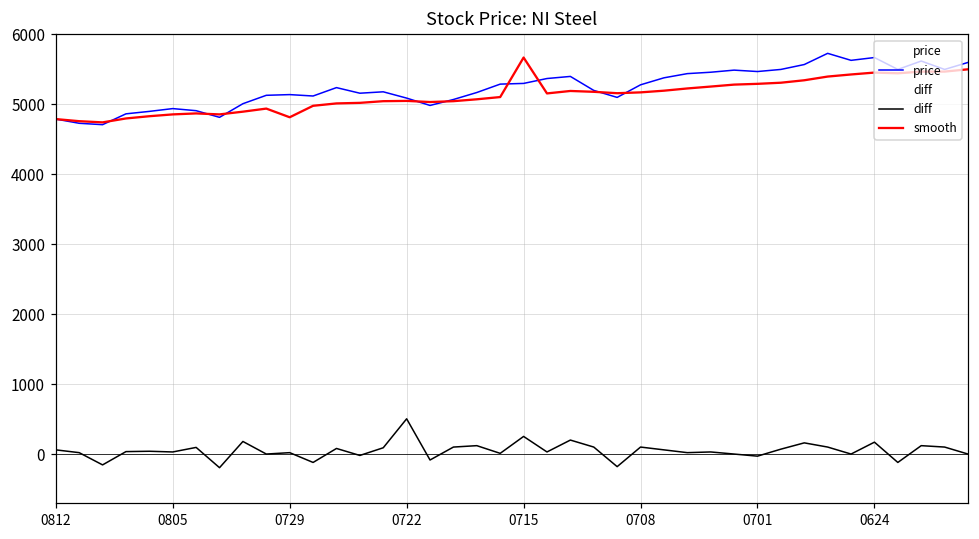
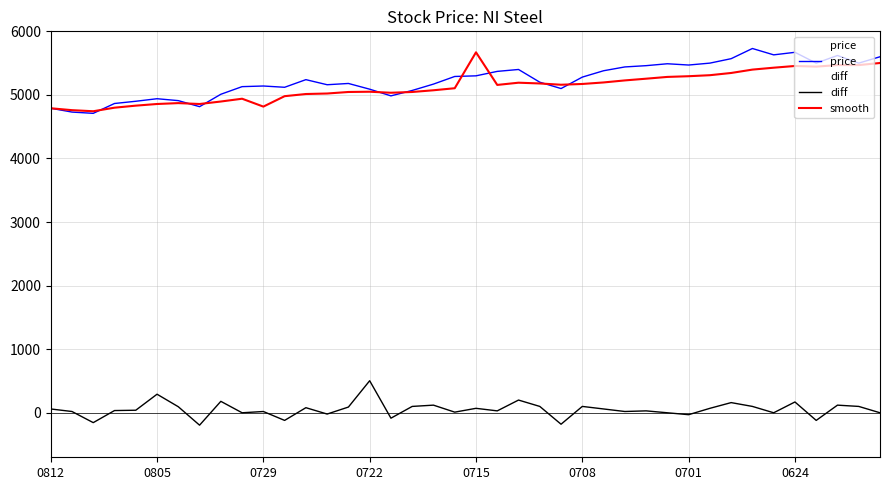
  {
    "diff": {
-     "0805": 0,
-     "0715": 300
+     "0805": 300,
+     "0715": 100
    },
    "smooth": {
      "0805": 4900,
      "0729": 4800,
      "0715": 5700,
      "0708": 5200,
      "0701": 5300
    }
  }
